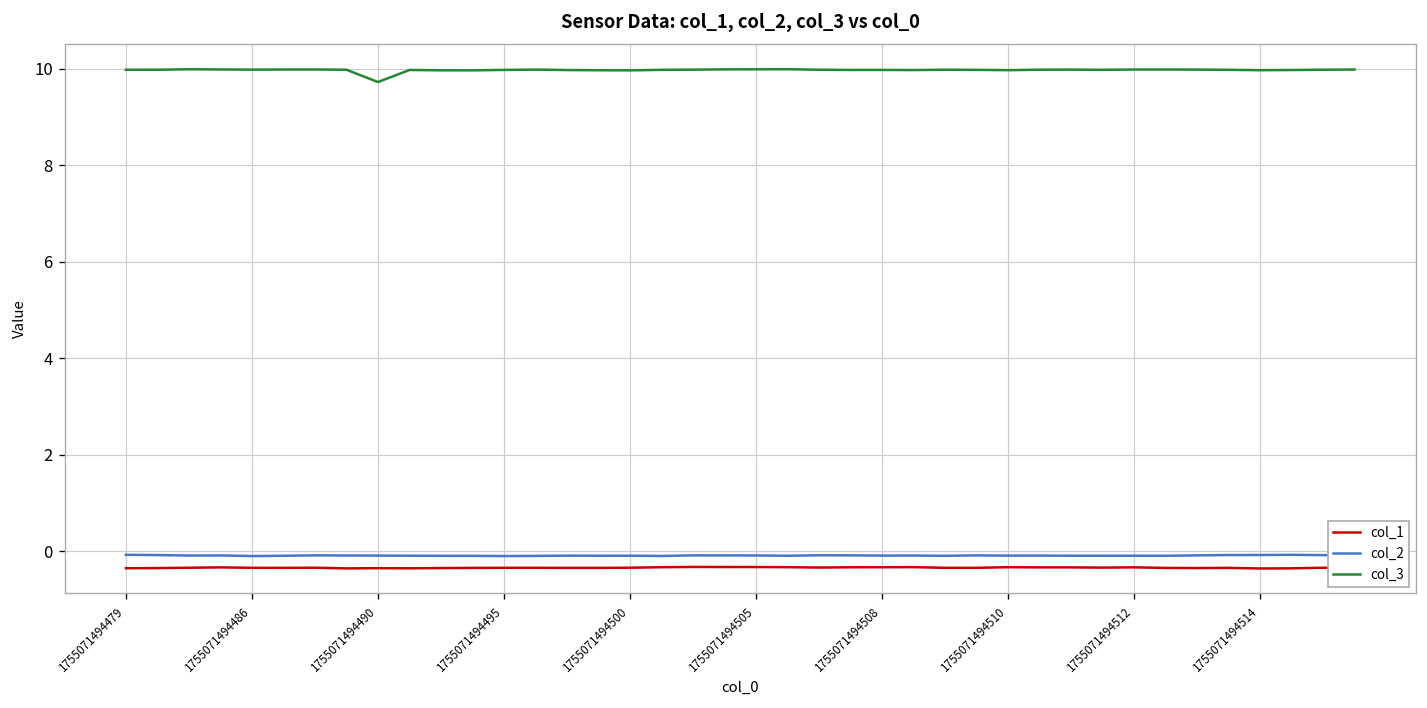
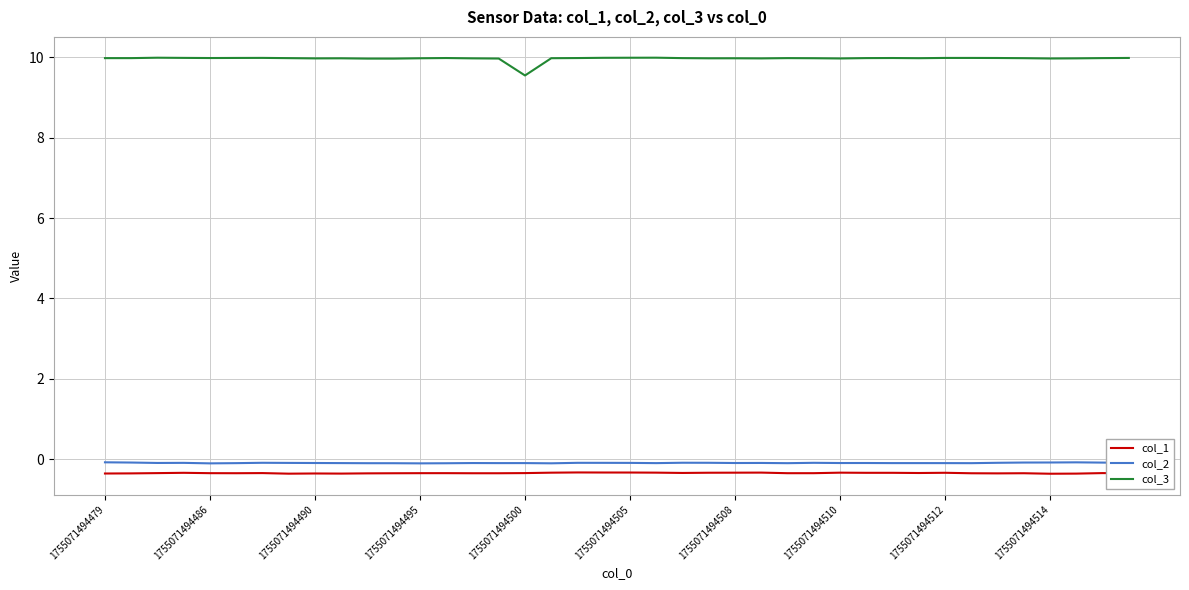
  {
    "col_1": {
      "1755071494479": -0.4,
      "1755071494486": -0.3,
      "1755071494490": -0.4,
      "1755071494495": -0.3,
      "1755071494500": -0.3,
      "1755071494505": -0.3,
      "1755071494508": -0.3,
      "1755071494510": -0.3,
      "1755071494512": -0.3,
      "1755071494514": -0.4
    },
    "col_2": {
      "1755071494479": -0.1,
      "1755071494486": -0.1,
      "1755071494490": -0.1,
      "1755071494495": -0.1,
      "1755071494500": -0.1,
      "1755071494505": -0.1,
      "1755071494508": -0.1,
      "1755071494510": -0.1,
      "1755071494512": -0.1,
      "1755071494514": -0.1
    },
    "col_3": {
      "1755071494479": 10.0,
      "1755071494486": 10.0,
-     "1755071494490": 9.7,
+     "1755071494490": 10.0,
      "1755071494495": 10.0,
-     "1755071494500": 10.0,
+     "1755071494500": 9.5,
      "1755071494505": 10.0,
      "1755071494508": 10.0,
      "1755071494510": 10.0,
      "1755071494512": 10.0,
      "1755071494514": 10.0
    }
  }
